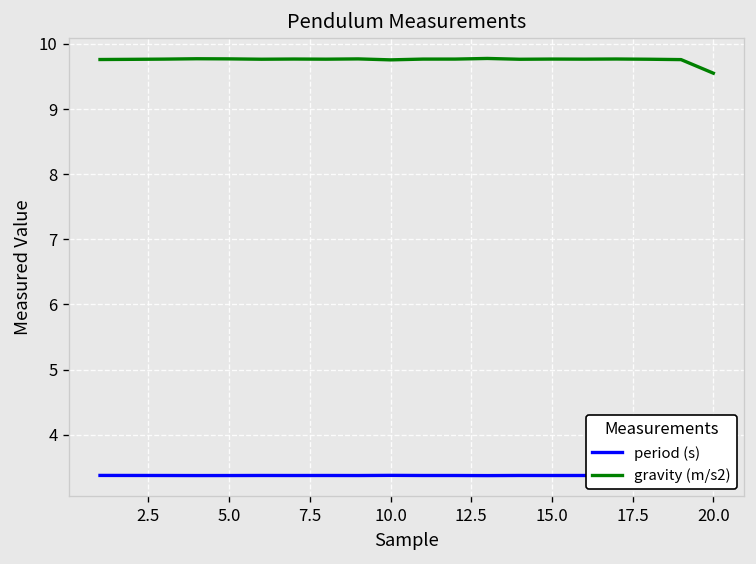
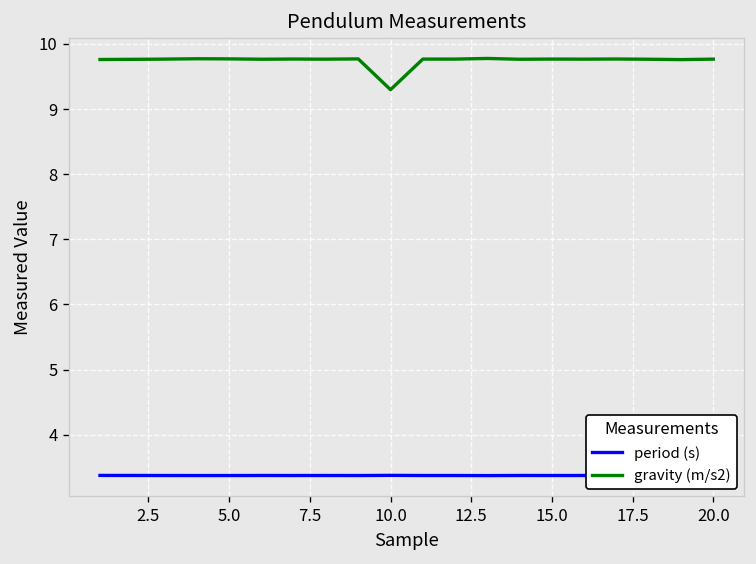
  {
    "period (s)": {
      "5.0": 3.4,
      "10.0": 3.4,
      "15.0": 3.4
    },
    "gravity (m/s2)": {
      "5.0": 9.8,
-     "10.0": 9.8,
+     "10.0": 9.3,
      "15.0": 9.8,
-     "20.0": 9.6
+     "20.0": 9.8
    }
  }
